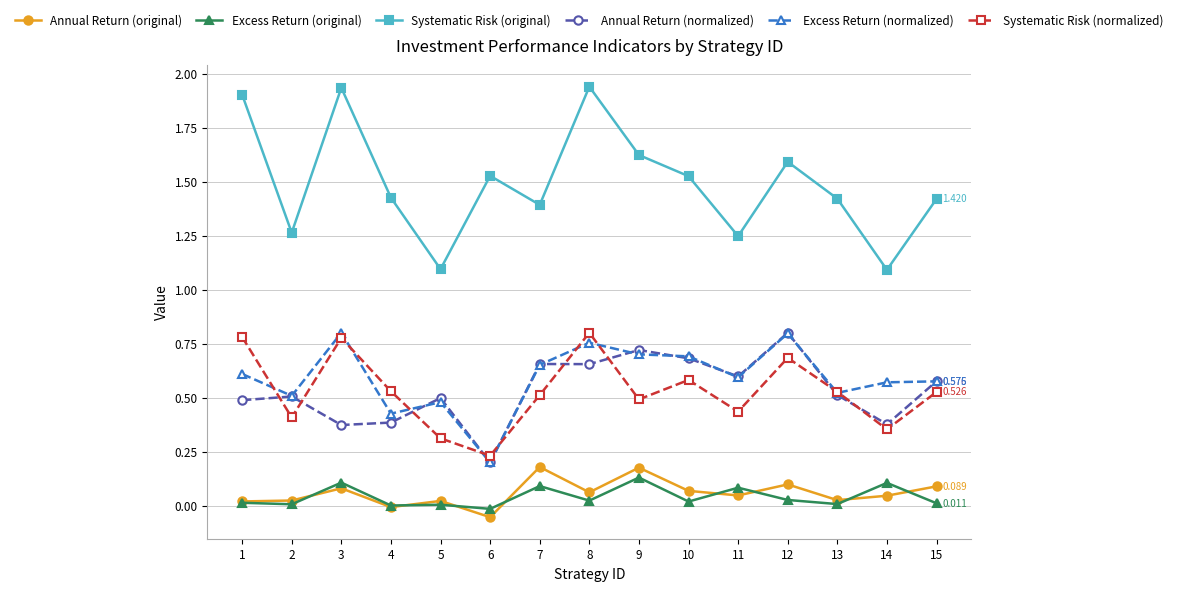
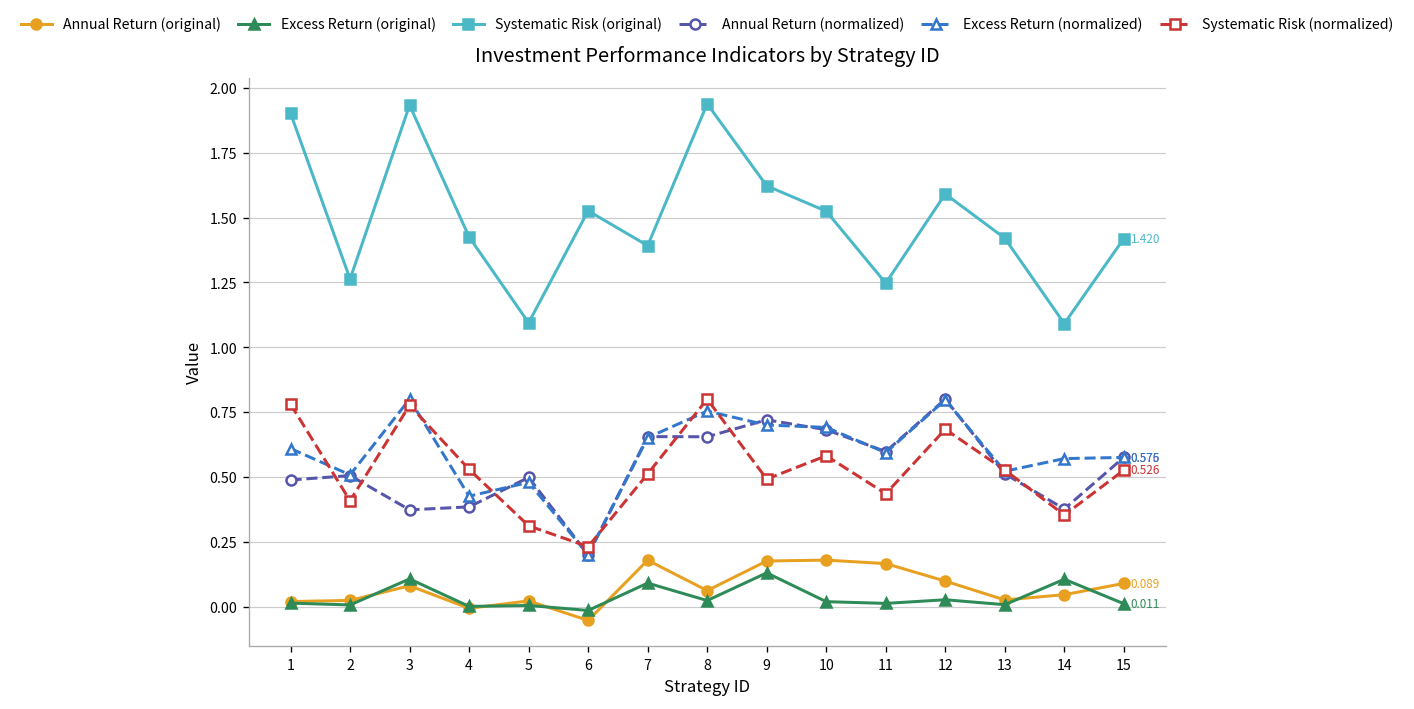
  {
    "Annual Return (original)": {
      "2": 0.02,
      "3": 0.08,
      "5": 0.02,
      "6": -0.05,
      "7": 0.18,
      "8": 0.06,
      "9": 0.18,
-     "10": 0.07,
-     "11": 0.05,
+     "10": 0.18,
+     "11": 0.17,
      "12": 0.10,
      "13": 0.03,
      "14": 0.05
    },
    "Excess Return (original)": {
      "2": 0.01,
      "3": 0.11,
      "5": 0.00,
      "6": -0.01,
      "7": 0.09,
      "8": 0.02,
      "9": 0.13,
      "10": 0.02,
-     "11": 0.08,
+     "11": 0.01,
      "12": 0.03,
      "13": 0.01,
      "14": 0.11
    },
    "Systematic Risk (original)": {
      "15": 1.420
    },
    "Systematic Risk (normalized)": {
      "15": 0.526
    }
  }
